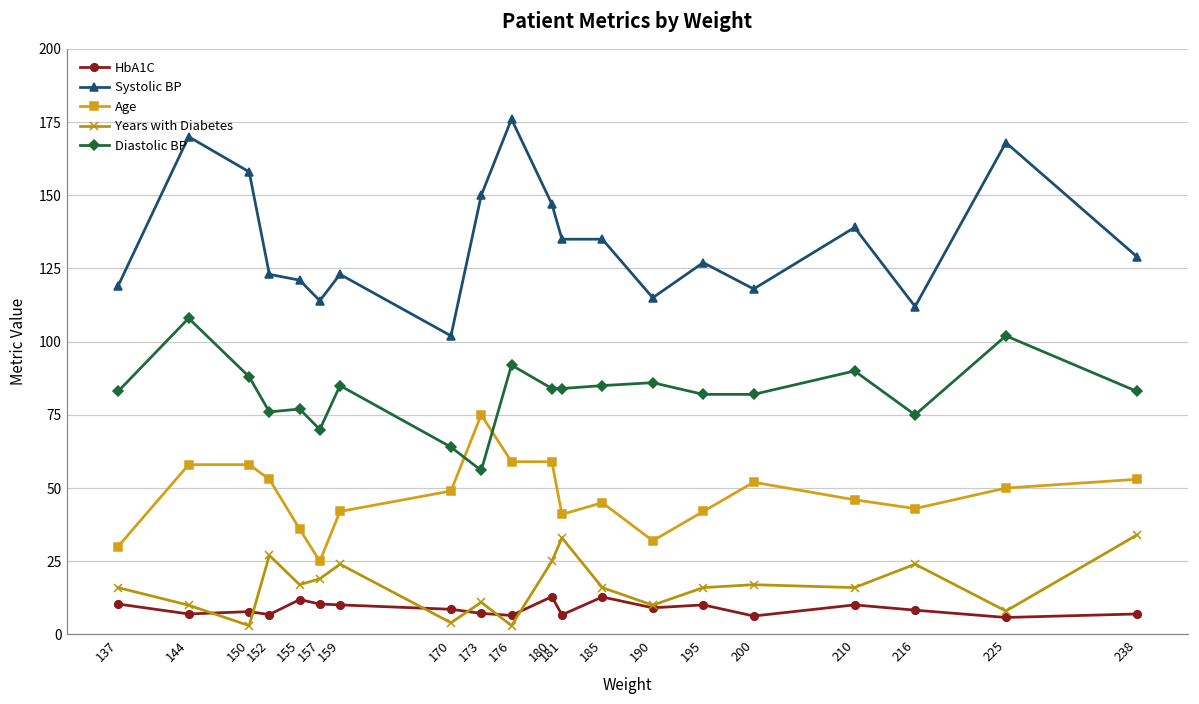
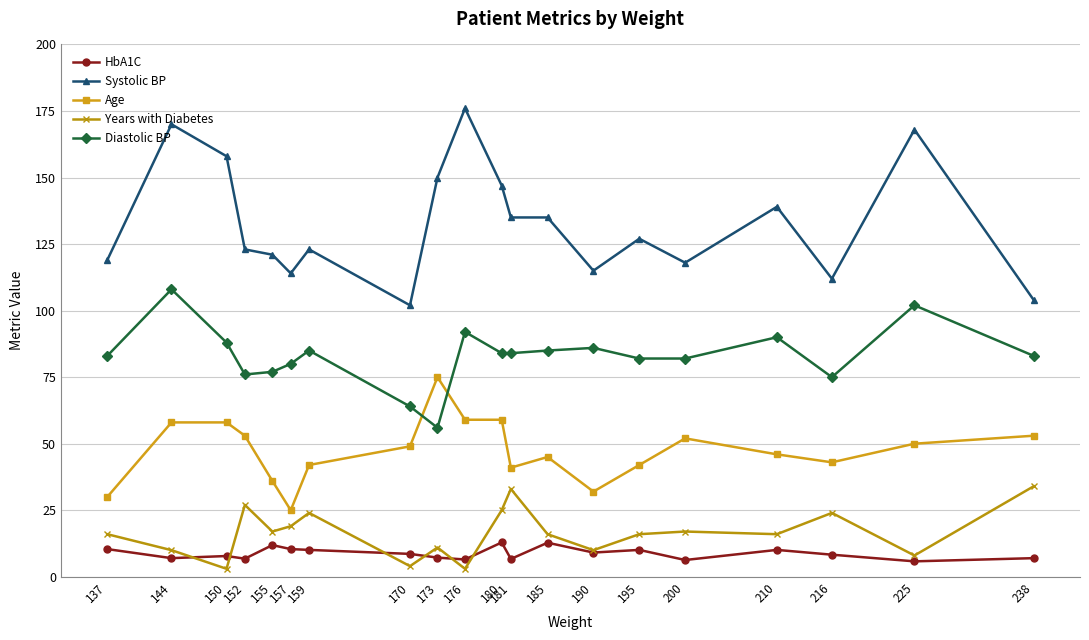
  {
    "HbA1C": {
      "137": 10,
      "144": 7,
      "150": 8,
      "152": 7,
      "155": 12,
      "157": 10,
      "159": 10,
      "170": 9,
      "173": 7,
      "176": 7,
      "180": 13,
      "181": 7,
      "185": 13,
      "195": 10,
      "200": 6,
      "210": 10,
      "216": 8,
      "225": 6,
      "238": 7
    },
    "Systolic BP": {
      "137": 119,
      "144": 170,
      "150": 158,
      "152": 123,
      "155": 121,
      "157": 114,
      "159": 123,
      "170": 102,
      "173": 150,
      "176": 176,
      "180": 147,
      "181": 135,
      "185": 135,
      "190": 115,
      "195": 127,
      "200": 118,
      "210": 139,
      "216": 112,
      "225": 168,
-     "238": 129
+     "238": 104
    },
    "Diastolic BP": {
      "137": 83,
      "144": 108,
      "150": 88,
      "152": 76,
      "155": 77,
-     "157": 70,
+     "157": 80,
      "159": 85,
      "170": 64,
      "173": 56,
      "176": 92,
      "180": 84,
      "181": 84,
      "185": 85,
      "190": 86,
      "195": 82,
      "200": 82,
      "210": 90,
      "216": 75,
      "225": 102,
      "238": 83
    }
  }
